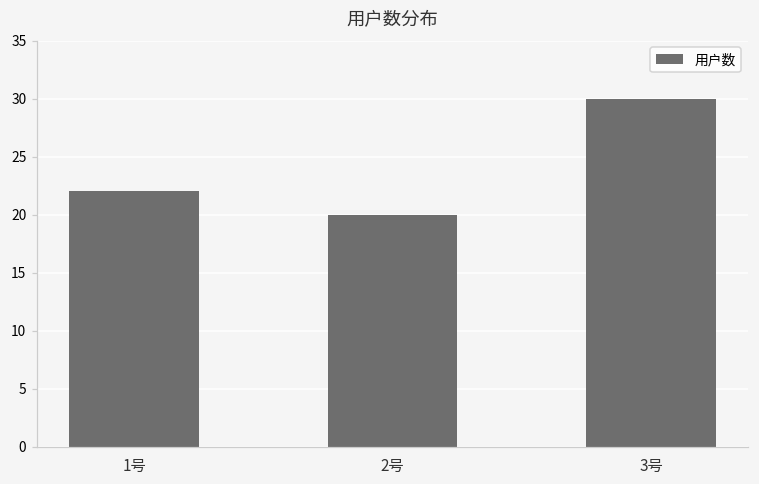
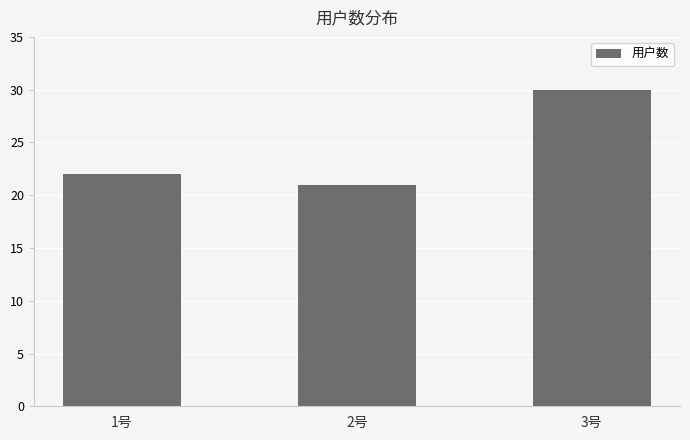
  {
    "1号": 22,
-   "2号": 20,
+   "2号": 21,
    "3号": 30
  }
